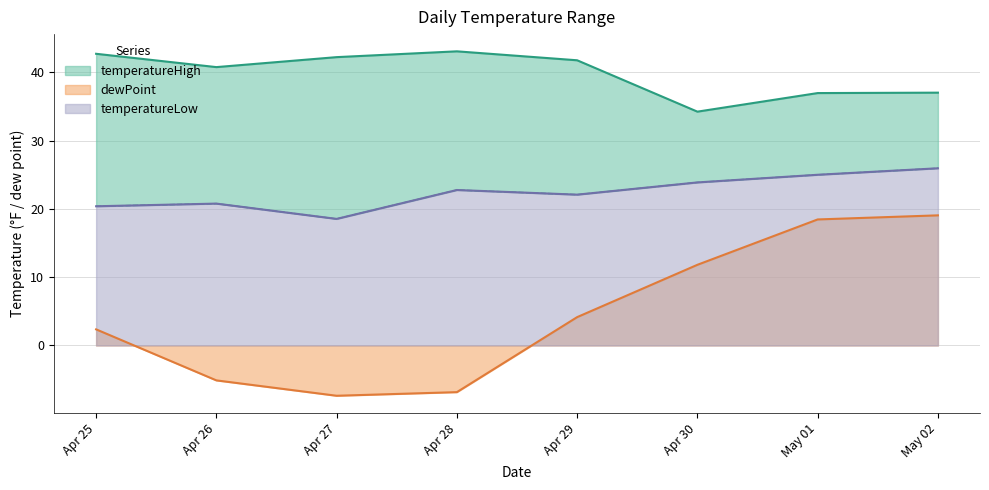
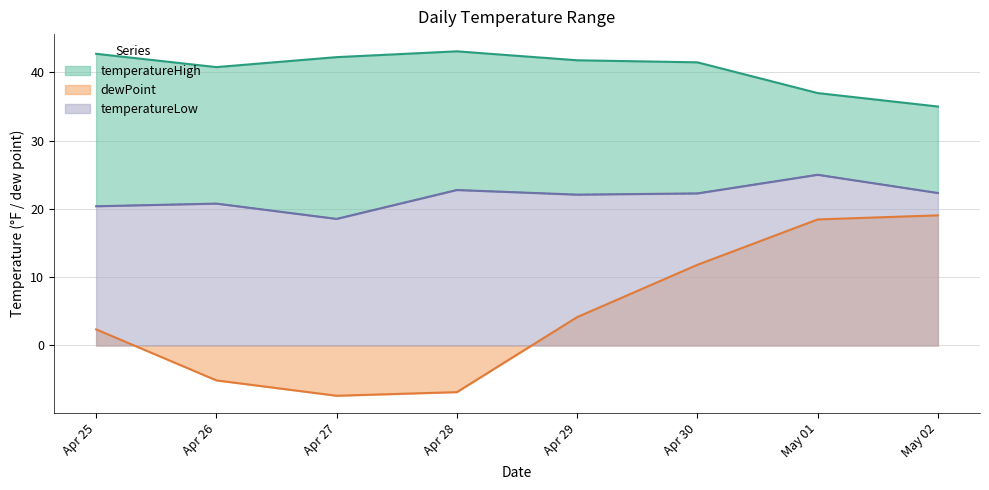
  {
    "temperatureHigh": {
      "Apr 25": 43,
      "Apr 26": 41,
      "Apr 27": 42,
      "Apr 28": 43,
      "Apr 29": 42,
-     "Apr 30": 34,
+     "Apr 30": 41,
      "May 01": 37,
-     "May 02": 37
+     "May 02": 35
    },
    "temperatureLow": {
      "Apr 25": 20,
      "Apr 26": 21,
      "Apr 27": 19,
      "Apr 28": 23,
      "Apr 29": 22,
-     "Apr 30": 24,
+     "Apr 30": 22,
      "May 01": 25,
-     "May 02": 26
+     "May 02": 22
    }
  }
